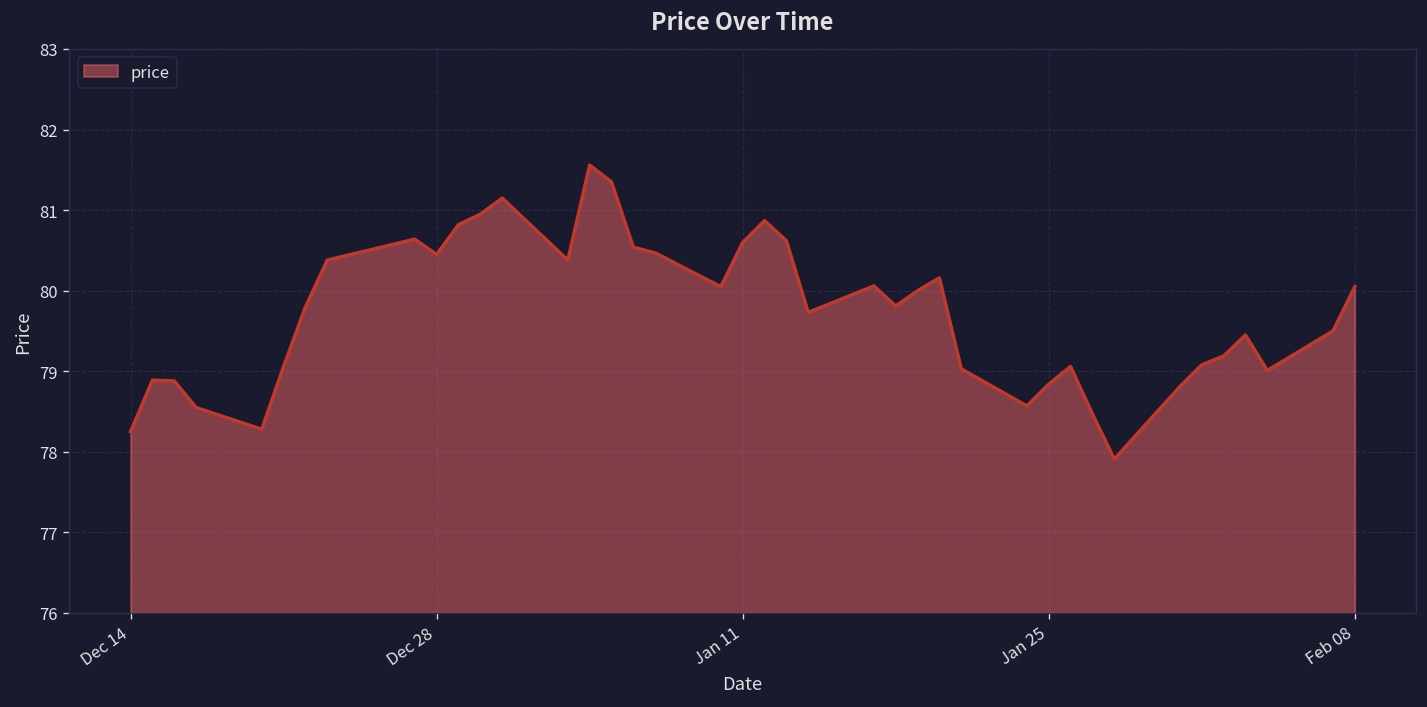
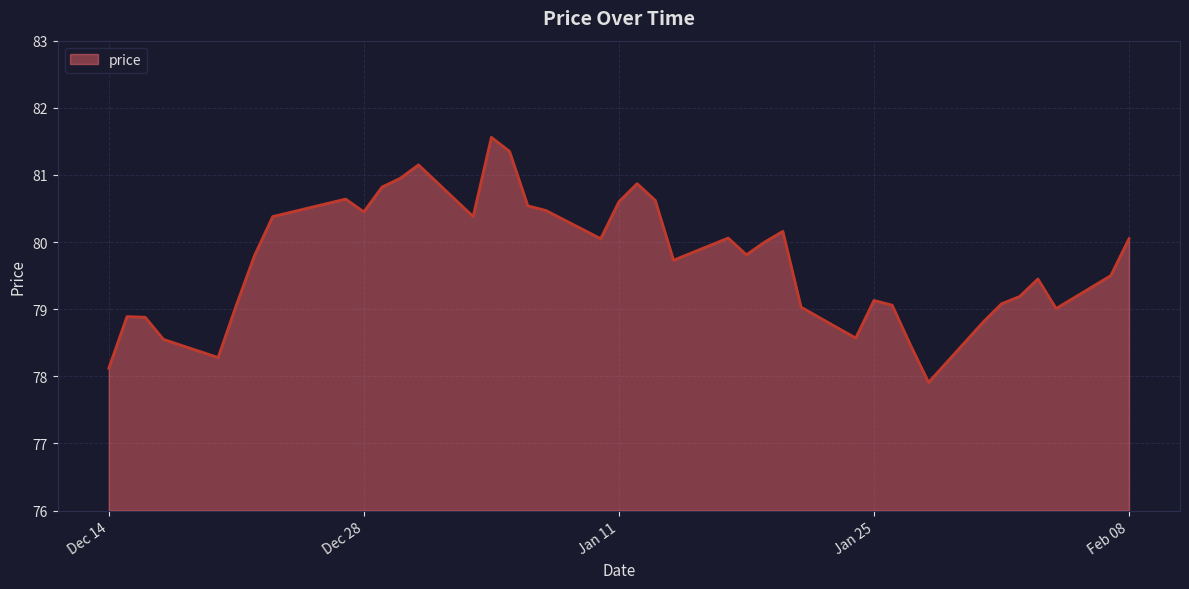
  {
-   "Dec 14": 78.3,
+   "Dec 14": 78.1,
    "Dec 28": 80.5,
    "Jan 11": 80.6,
-   "Jan 25": 78.8,
+   "Jan 25": 79.1,
    "Feb 08": 80.1
  }
